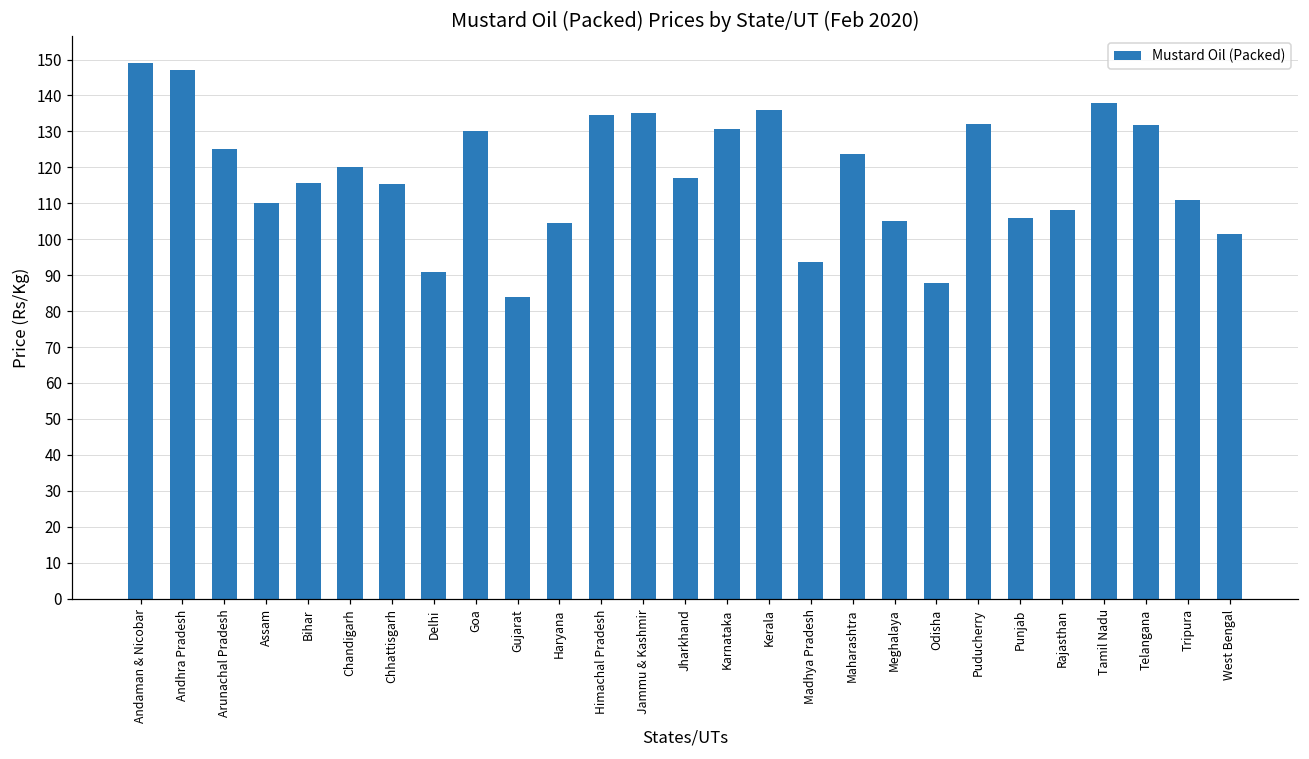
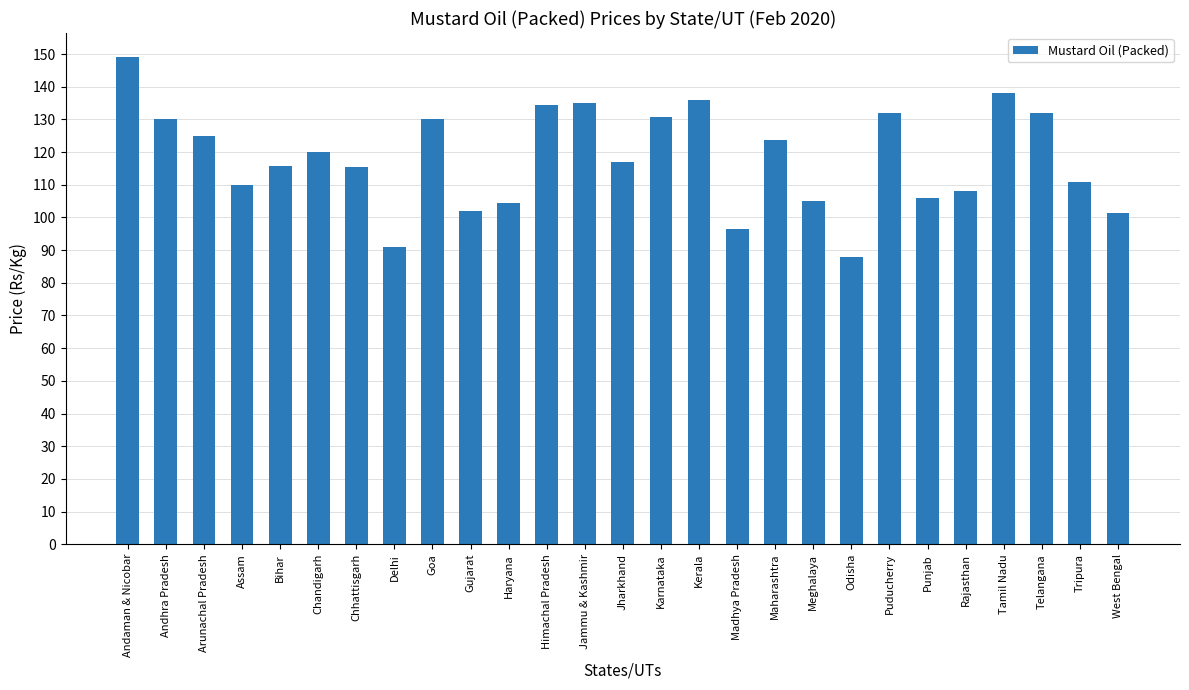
  {
    "Andaman & Nicobar": 149,
-   "Andhra Pradesh": 147,
+   "Andhra Pradesh": 130,
    "Arunachal Pradesh": 125,
    "Assam": 110,
    "Bihar": 116,
    "Chandigarh": 120,
    "Chhattisgarh": 115,
    "Delhi": 91,
    "Goa": 130,
-   "Gujarat": 84,
+   "Gujarat": 102,
    "Haryana": 105,
    "Himachal Pradesh": 135,
    "Jammu & Kashmir": 135,
    "Jharkhand": 117,
    "Karnataka": 131,
    "Kerala": 136,
-   "Madhya Pradesh": 94,
+   "Madhya Pradesh": 97,
    "Maharashtra": 124,
    "Meghalaya": 105,
    "Odisha": 88,
    "Puducherry": 132,
    "Punjab": 106,
    "Rajasthan": 108,
    "Tamil Nadu": 138,
    "Telangana": 132,
    "Tripura": 111,
    "West Bengal": 102
  }
